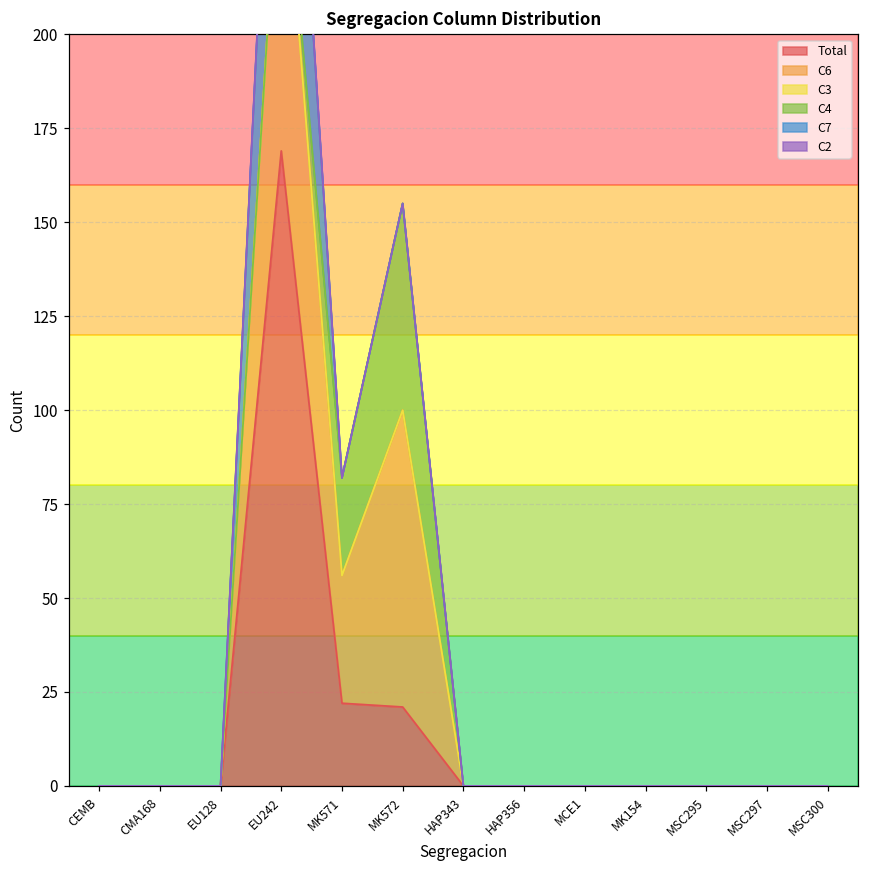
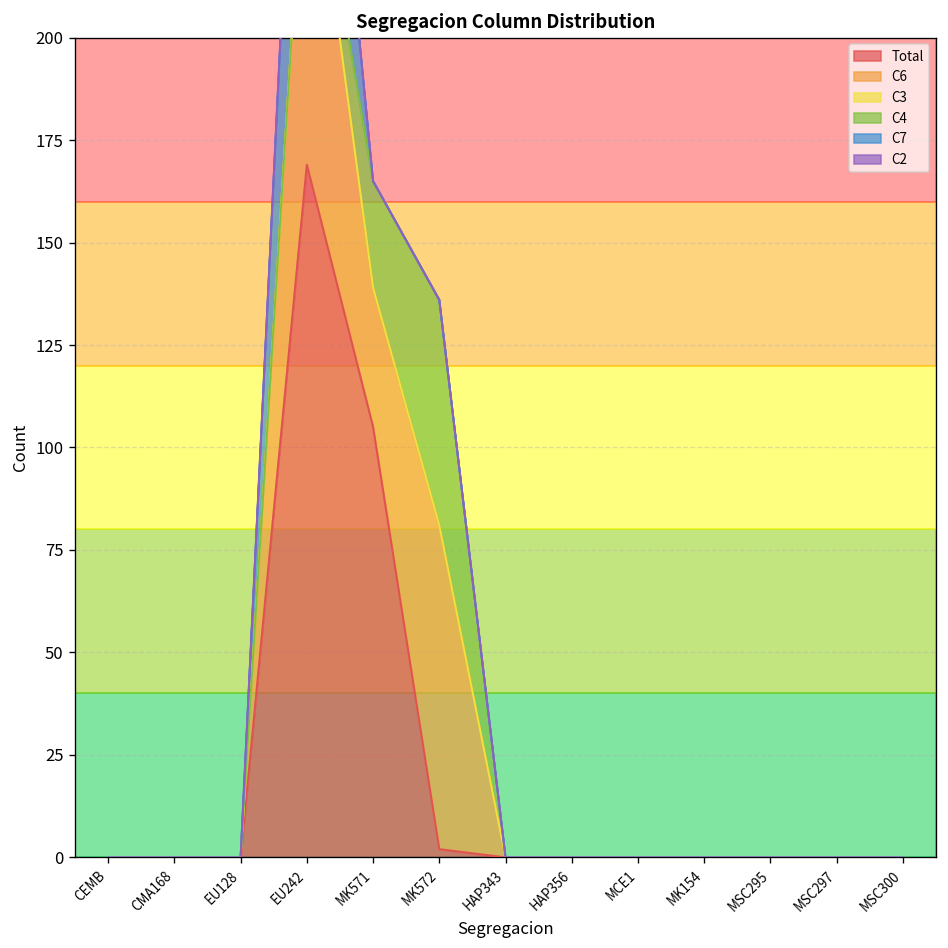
  {
    "Total": {
      "EU242": 169,
-     "MK571": 22,
-     "MK572": 21
+     "MK571": 105,
+     "MK572": 2
    }
  }
